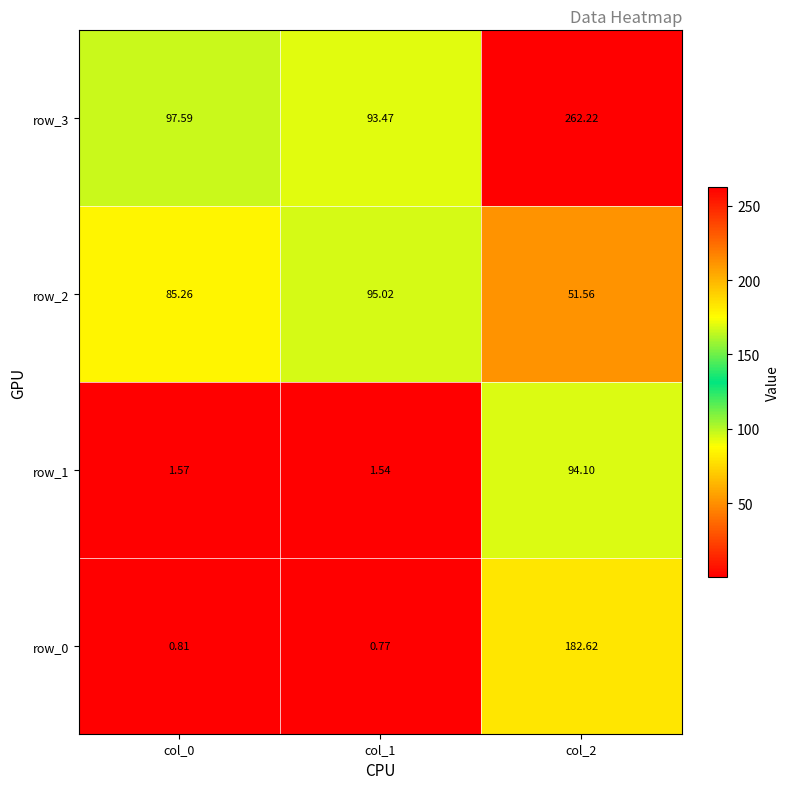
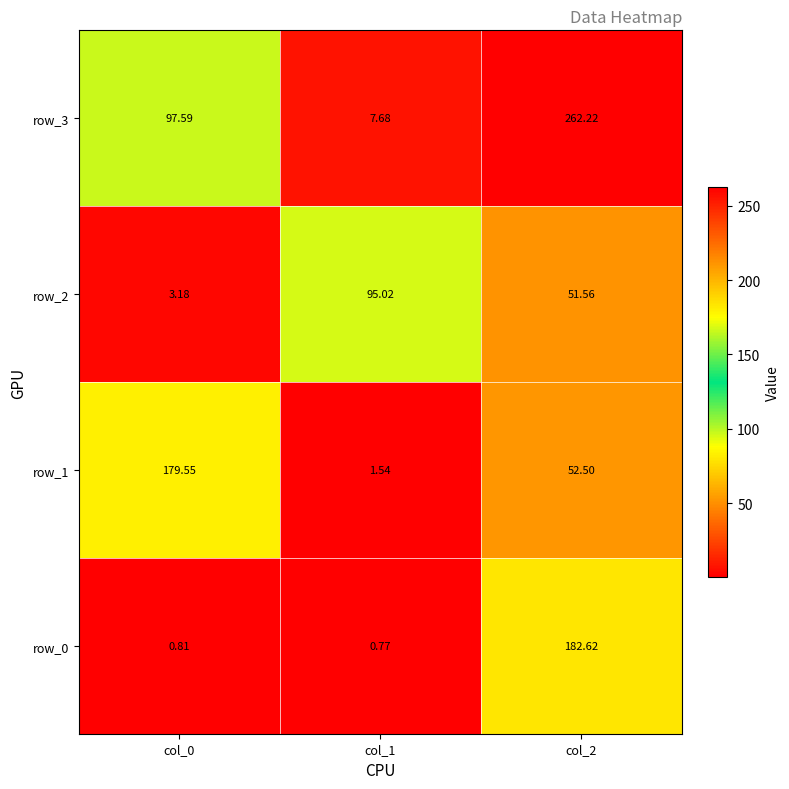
  {
    "row_3": {
      "col_0": 97.59,
-     "col_1": 93.47,
+     "col_1": 7.68,
      "col_2": 262.22
    },
    "row_2": {
-     "col_0": 85.26,
+     "col_0": 3.18,
      "col_1": 95.02,
      "col_2": 51.56
    },
    "row_1": {
-     "col_0": 1.57,
+     "col_0": 179.55,
      "col_1": 1.54,
-     "col_2": 94.10
+     "col_2": 52.50
    },
    "row_0": {
      "col_0": 0.81,
      "col_1": 0.77,
      "col_2": 182.62
    }
  }
